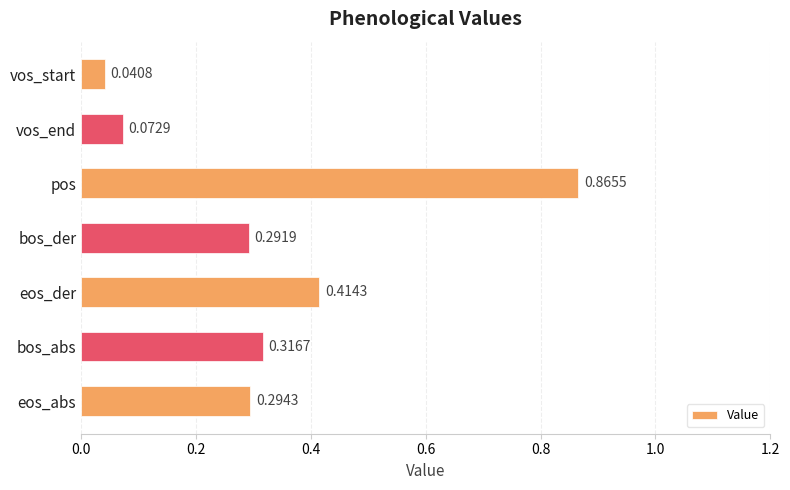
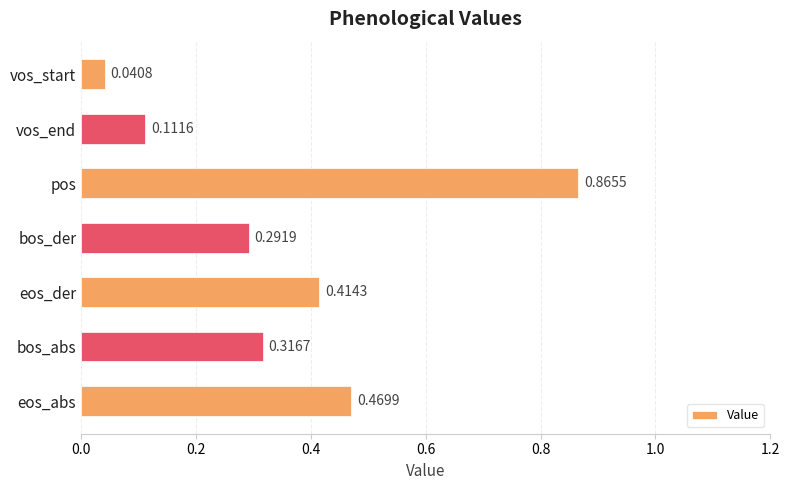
  {
    "vos_start": 0.0408,
-   "vos_end": 0.0729,
+   "vos_end": 0.1116,
    "pos": 0.8655,
    "bos_der": 0.2919,
    "eos_der": 0.4143,
    "bos_abs": 0.3167,
-   "eos_abs": 0.2943
+   "eos_abs": 0.4699
  }
